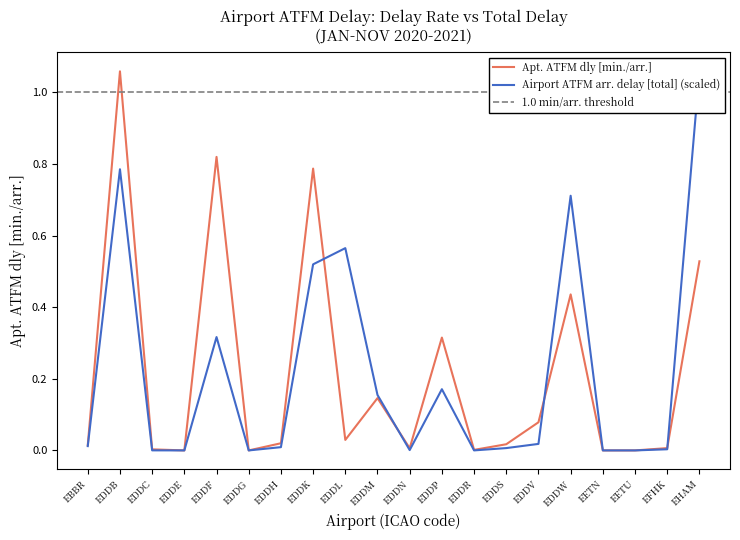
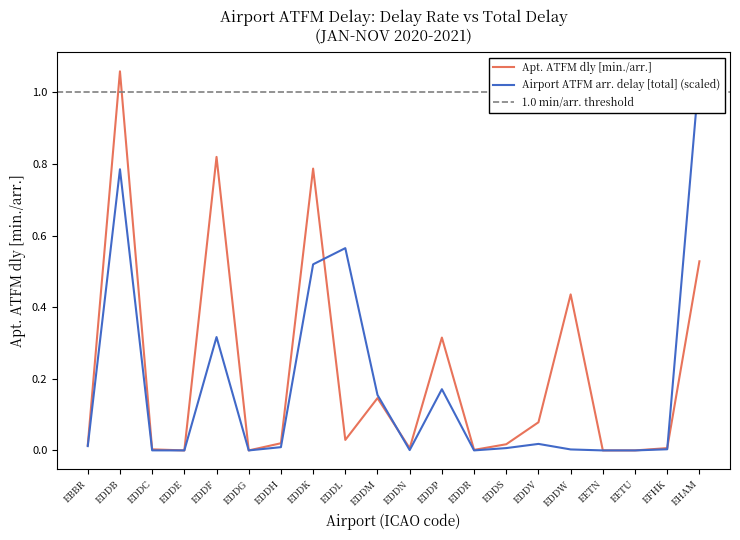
  {
    "Apt. ATFM dly [min./arr.]": {
      "EDDB": 1.06,
      "EDDF": 0.82,
      "EDDH": 0.02,
      "EDDK": 0.79,
      "EDDL": 0.03,
      "EDDM": 0.15,
      "EDDP": 0.32,
      "EDDS": 0.02,
      "EDDV": 0.08,
      "EDDW": 0.44,
      "EHAM": 0.53
    },
    "Airport ATFM arr. delay [total] (scaled)": {
      "EDDB": 0.79,
      "EDDF": 0.32,
      "EDDH": 0.01,
      "EDDK": 0.52,
      "EDDL": 0.56,
      "EDDM": 0.15,
      "EDDP": 0.17,
      "EDDS": 0.01,
      "EDDV": 0.02,
-     "EDDW": 0.71
+     "EDDW": 0.00
    }
  }
